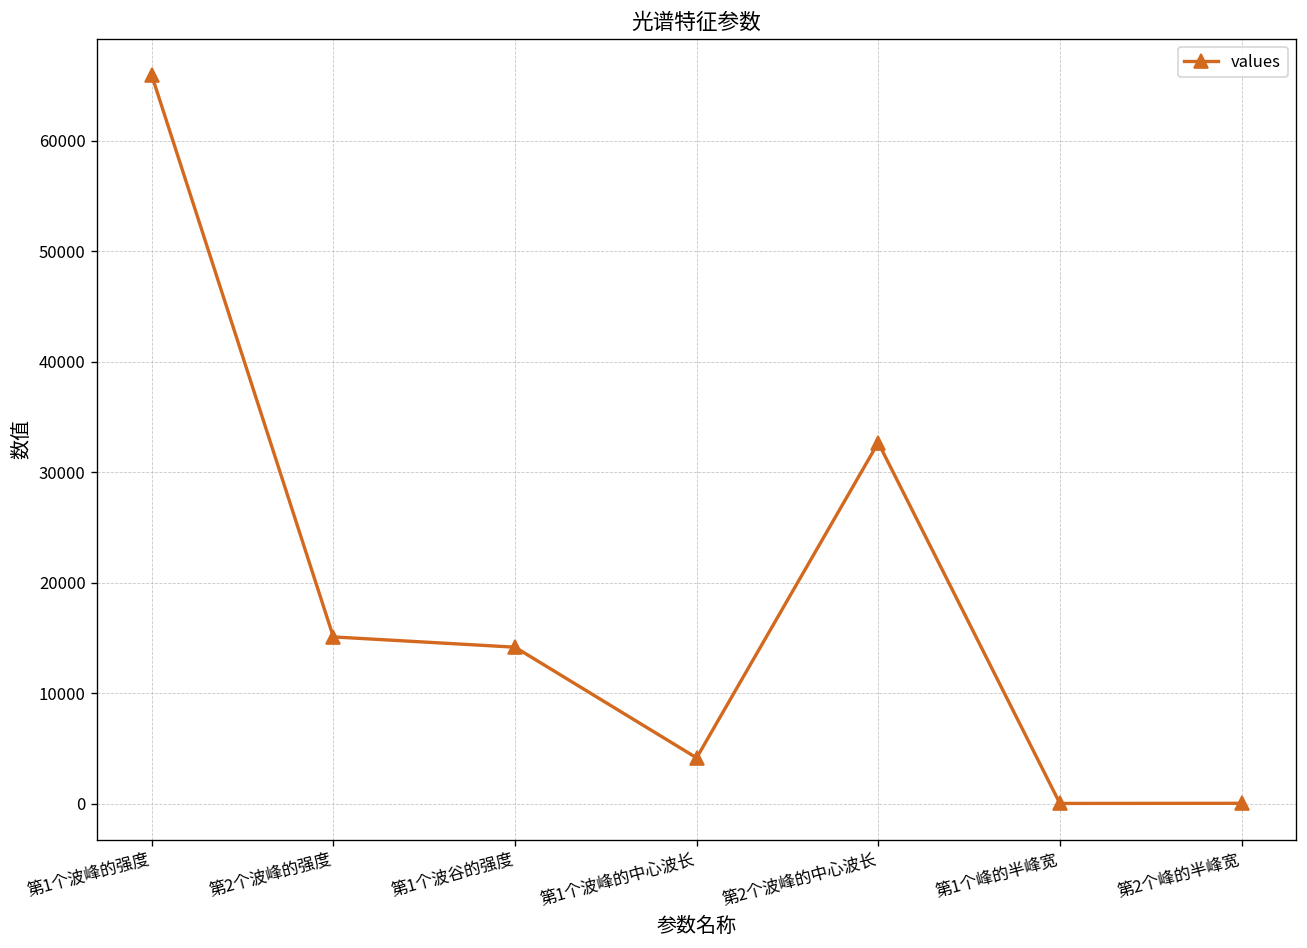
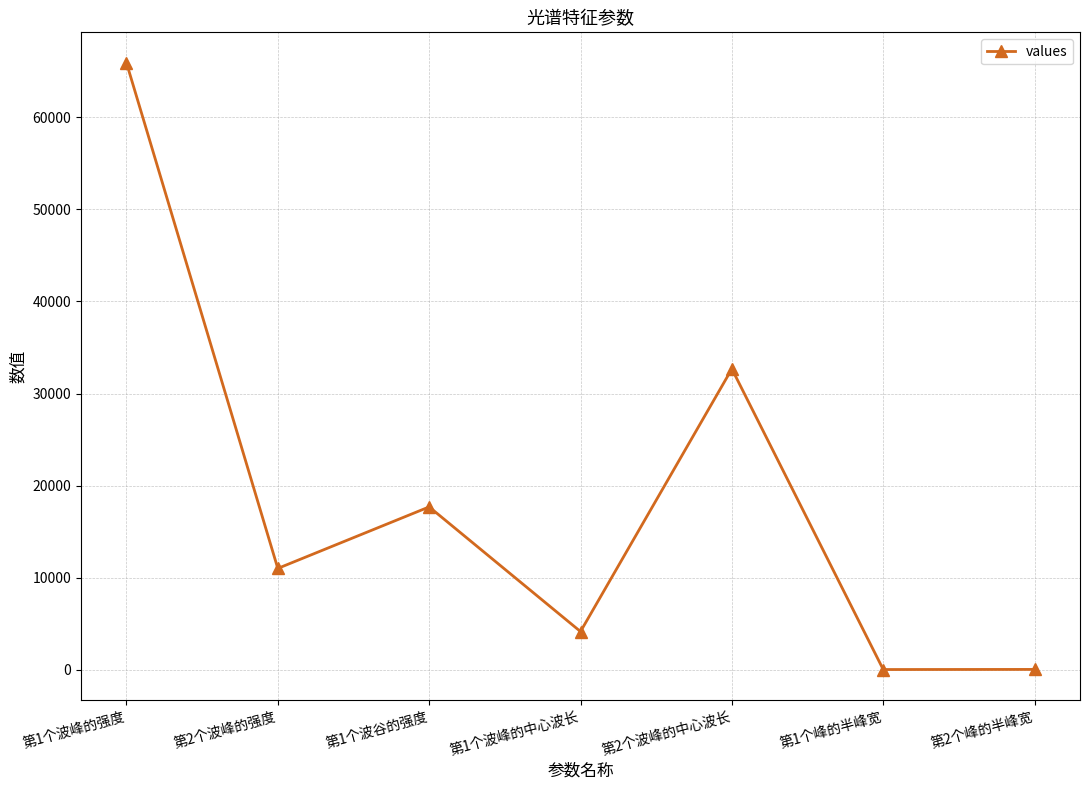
  {
    "第1个波峰的强度": 66000,
-   "第2个波峰的强度": 15000,
-   "第1个波谷的强度": 14000,
+   "第2个波峰的强度": 11000,
+   "第1个波谷的强度": 18000,
    "第1个波峰的中心波长": 4000,
    "第2个波峰的中心波长": 33000,
    "第1个峰的半峰宽": 0,
    "第2个峰的半峰宽": 0
  }
